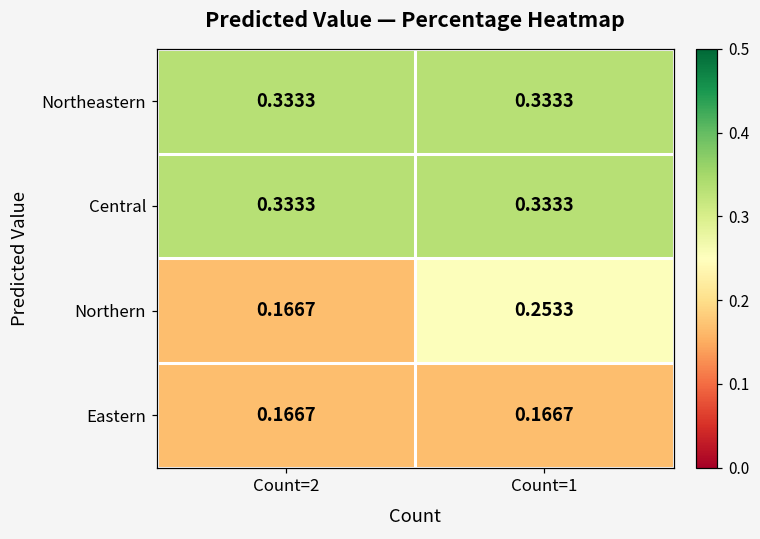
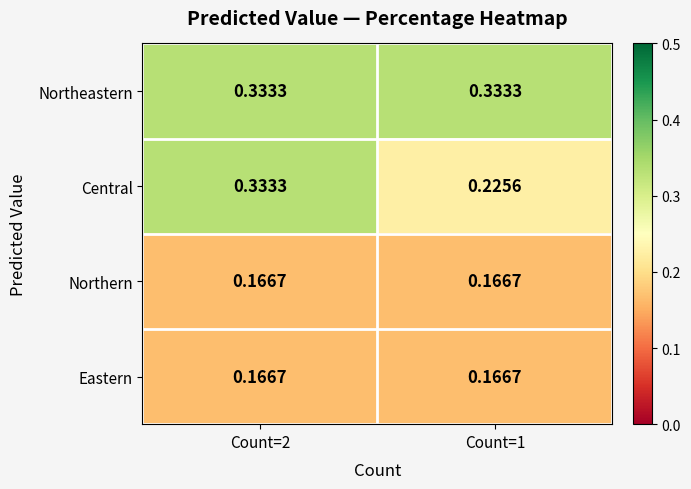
  {
    "Northeastern": {
      "Count=2": 0.3333,
      "Count=1": 0.3333
    },
    "Central": {
      "Count=2": 0.3333,
-     "Count=1": 0.3333
+     "Count=1": 0.2256
    },
    "Northern": {
      "Count=2": 0.1667,
-     "Count=1": 0.2533
+     "Count=1": 0.1667
    },
    "Eastern": {
      "Count=2": 0.1667,
      "Count=1": 0.1667
    }
  }
